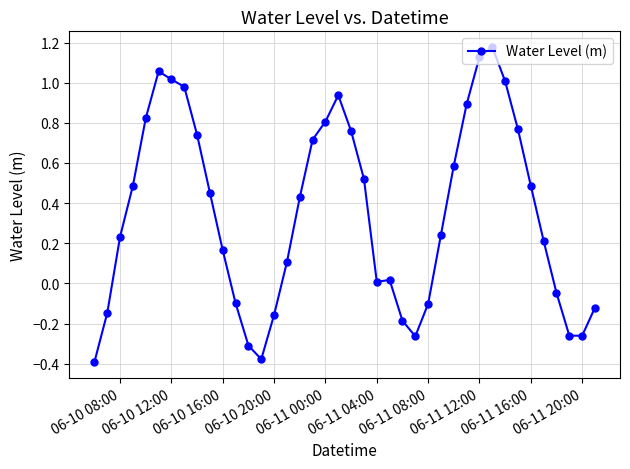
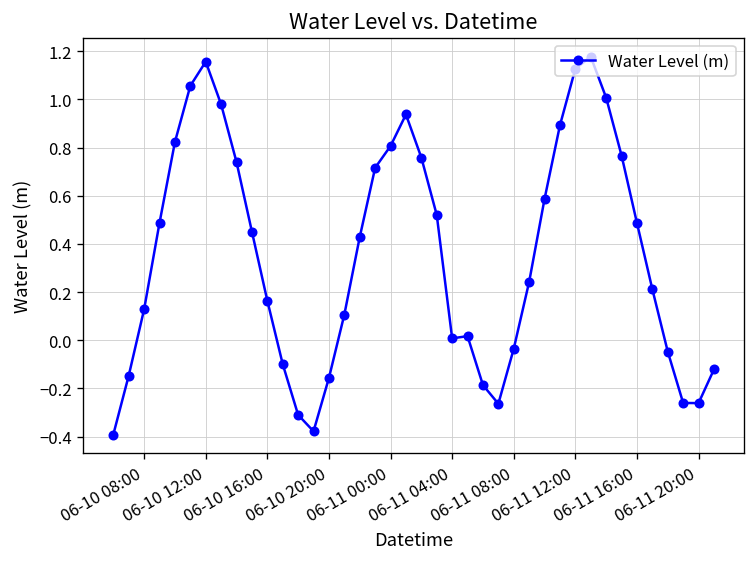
  {
-   "06-10 08:00": 0.23,
-   "06-10 12:00": 1.02,
+   "06-10 08:00": 0.13,
+   "06-10 12:00": 1.16,
    "06-10 16:00": 0.16,
    "06-10 20:00": -0.16,
    "06-11 00:00": 0.81,
    "06-11 04:00": 0.01,
-   "06-11 08:00": -0.10,
+   "06-11 08:00": -0.04,
    "06-11 16:00": 0.49,
    "06-11 20:00": -0.26
  }
